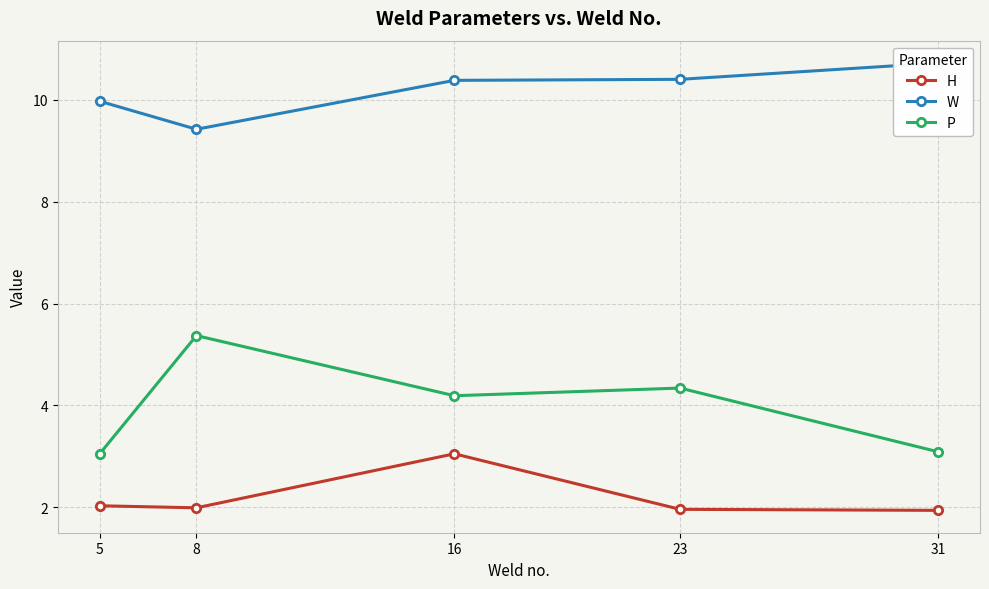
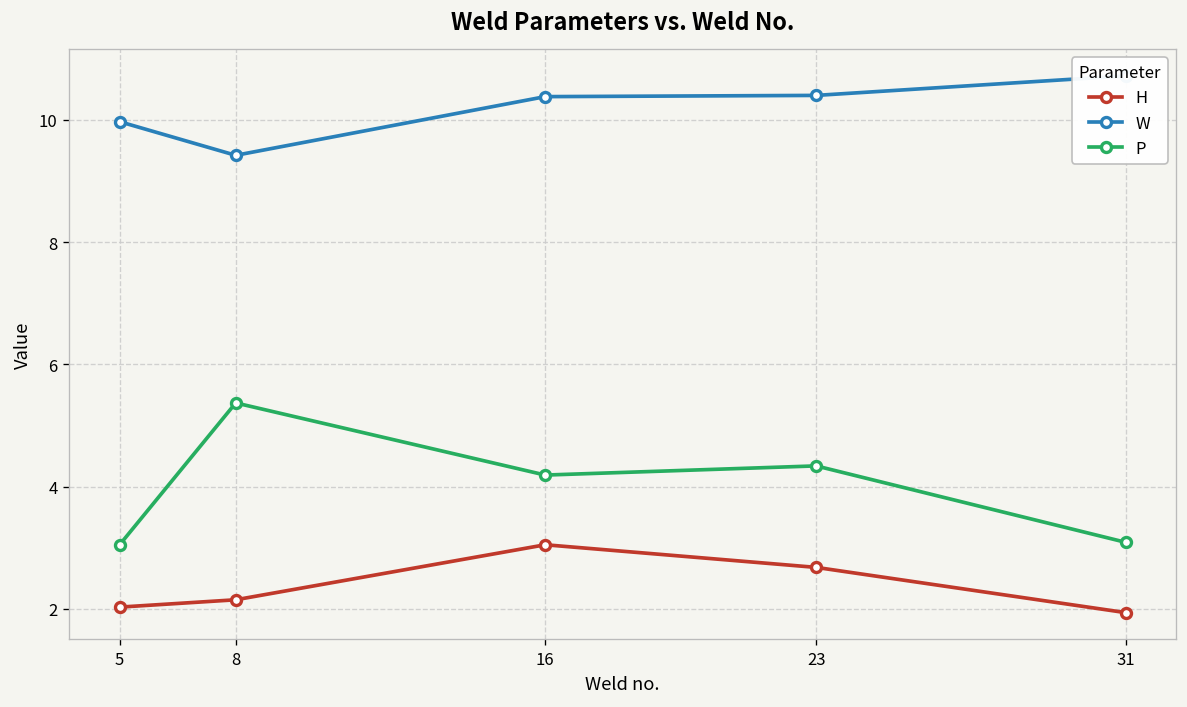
  {
    "H": {
      "5": 2.0,
-     "8": 2.0,
+     "8": 2.2,
      "16": 3.1,
-     "23": 2.0,
+     "23": 2.7,
      "31": 1.9
    },
    "W": {
      "5": 10.0,
      "8": 9.4,
      "16": 10.4,
      "23": 10.4
    },
    "P": {
      "5": 3.1,
      "8": 5.4,
      "16": 4.2,
      "23": 4.3,
      "31": 3.1
    }
  }
